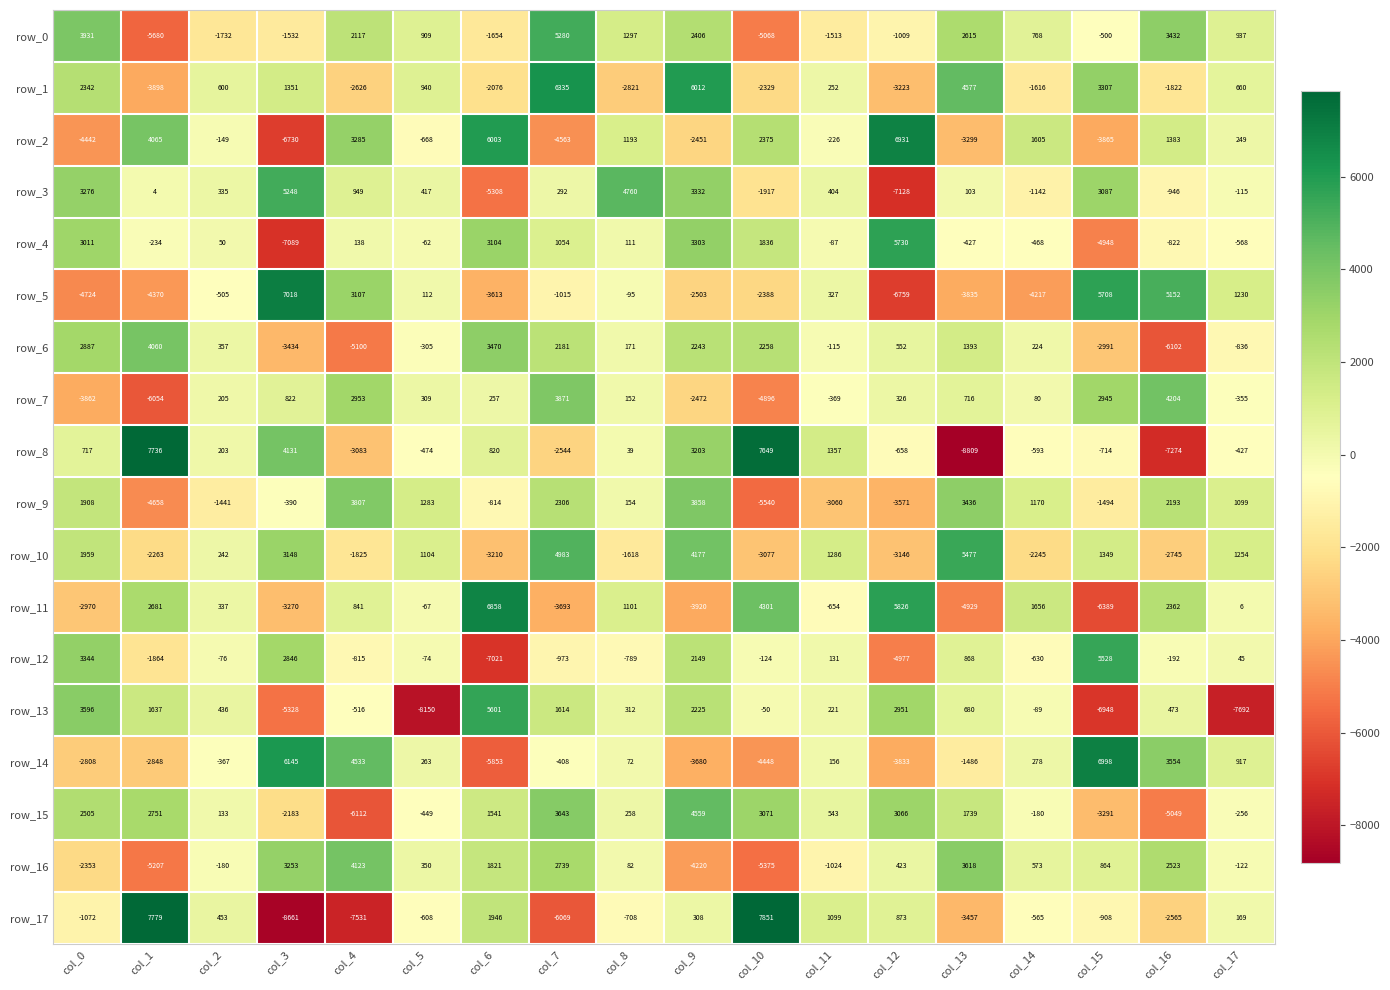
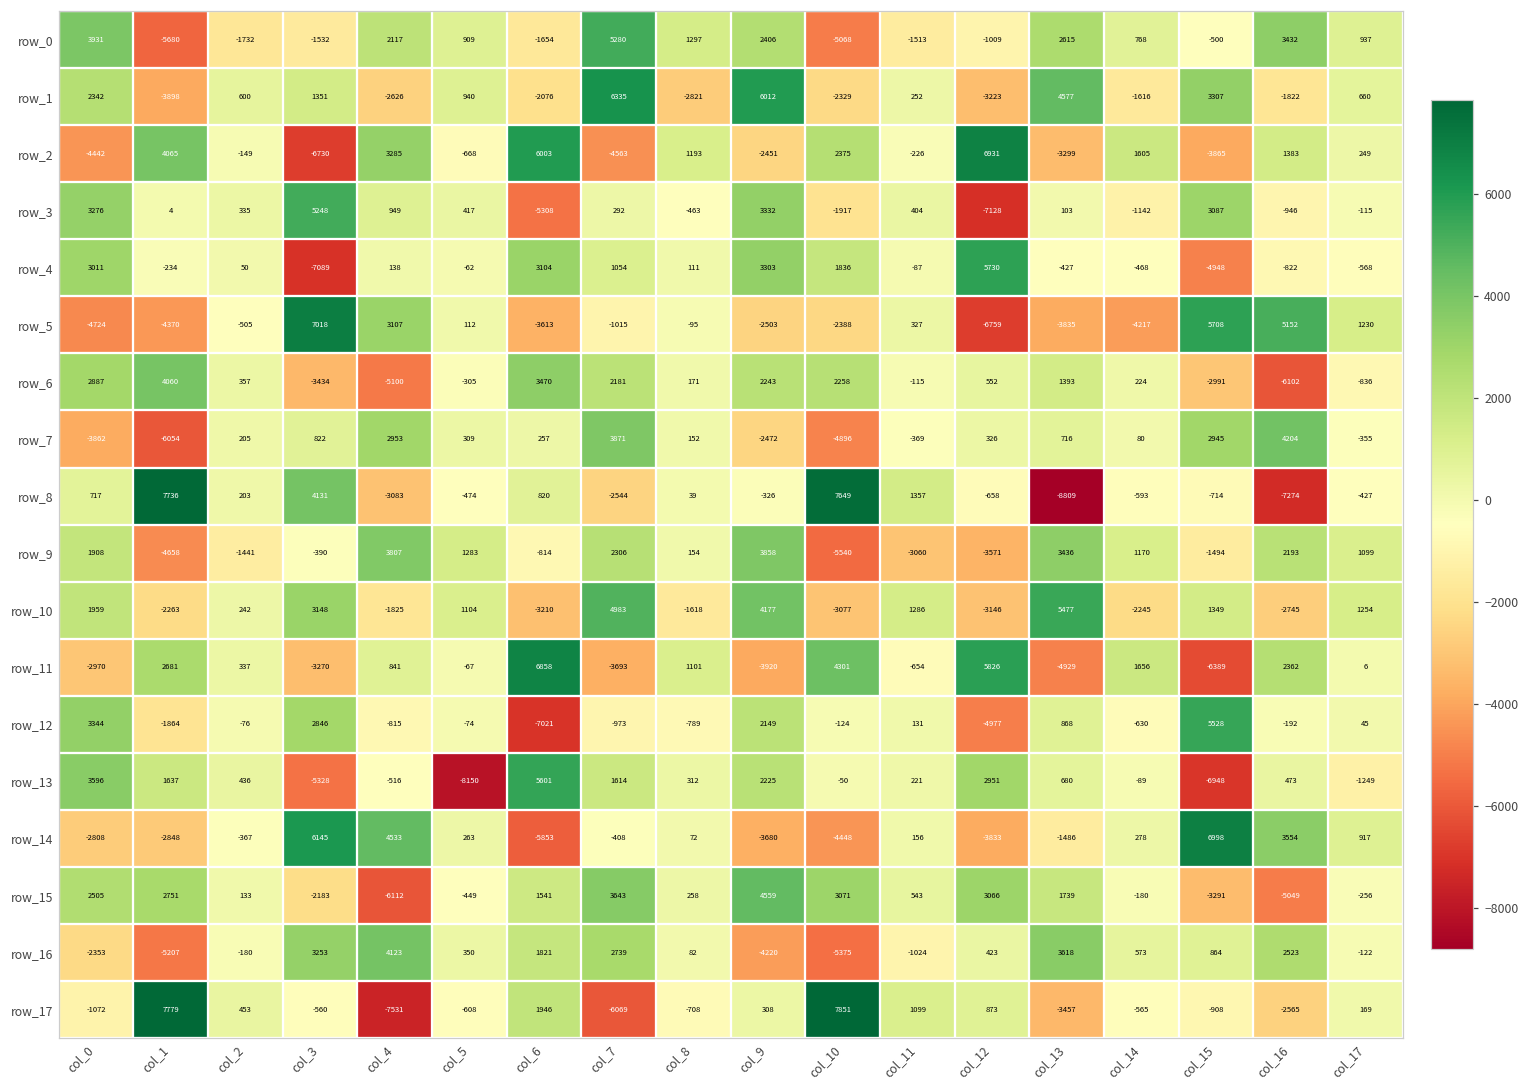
  {
    "row_3": {
      "col_0": 3276,
      "col_1": 4,
      "col_2": 335,
      "col_3": 5248,
      "col_4": 949,
      "col_5": 417,
      "col_6": -5308,
      "col_7": 292,
-     "col_8": 4760,
+     "col_8": -463,
      "col_9": 3332,
      "col_10": -1917,
      "col_11": 404,
      "col_12": -7128,
      "col_13": 103,
      "col_14": -1142,
      "col_15": 3087,
      "col_16": -946,
      "col_17": -115
    },
    "row_8": {
      "col_0": 717,
      "col_1": 7736,
      "col_2": 203,
      "col_3": 4131,
      "col_4": -3083,
      "col_5": -474,
      "col_6": 820,
      "col_7": -2544,
      "col_8": 39,
-     "col_9": 3203,
+     "col_9": -326,
      "col_10": 7649,
      "col_11": 1357,
      "col_12": -658,
      "col_13": -8809,
      "col_14": -593,
      "col_15": -714,
      "col_16": -7274,
      "col_17": -427
    },
    "row_13": {
      "col_0": 3596,
      "col_1": 1637,
      "col_2": 436,
      "col_3": -5328,
      "col_4": -516,
      "col_5": -8150,
      "col_6": 5601,
      "col_7": 1614,
      "col_8": 312,
      "col_9": 2225,
      "col_10": -50,
      "col_11": 221,
      "col_12": 2951,
      "col_13": 680,
      "col_14": -89,
      "col_15": -6948,
      "col_16": 473,
-     "col_17": -7692
+     "col_17": -1249
    },
    "row_17": {
      "col_0": -1072,
      "col_1": 7779,
      "col_2": 453,
-     "col_3": -8661,
+     "col_3": -560,
      "col_4": -7531,
      "col_5": -608,
      "col_6": 1946,
      "col_7": -6069,
      "col_8": -708,
      "col_9": 308,
      "col_10": 7851,
      "col_11": 1099,
      "col_12": 873,
      "col_13": -3457,
      "col_14": -565,
      "col_15": -908,
      "col_16": -2565,
      "col_17": 169
    }
  }
